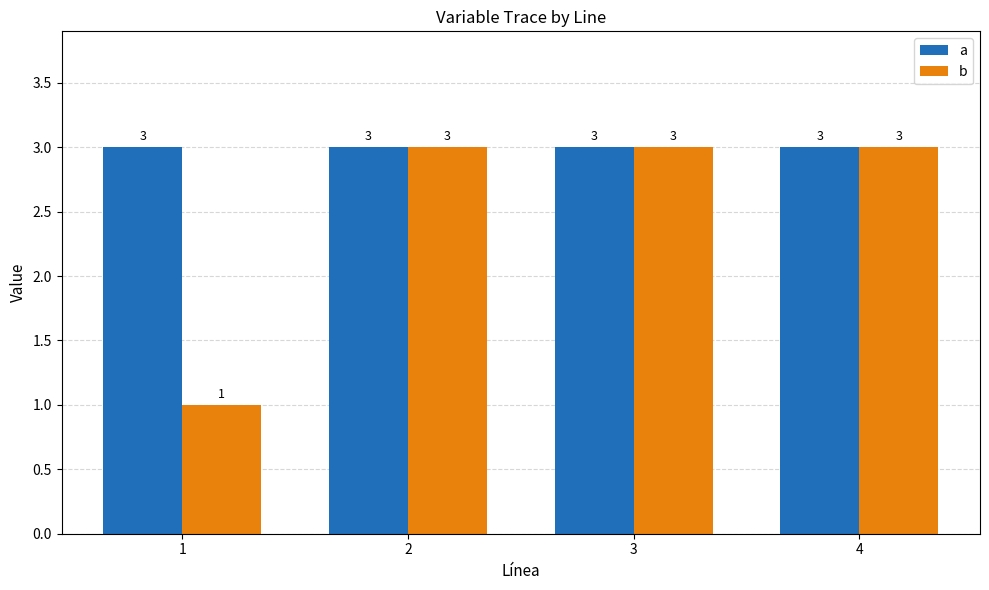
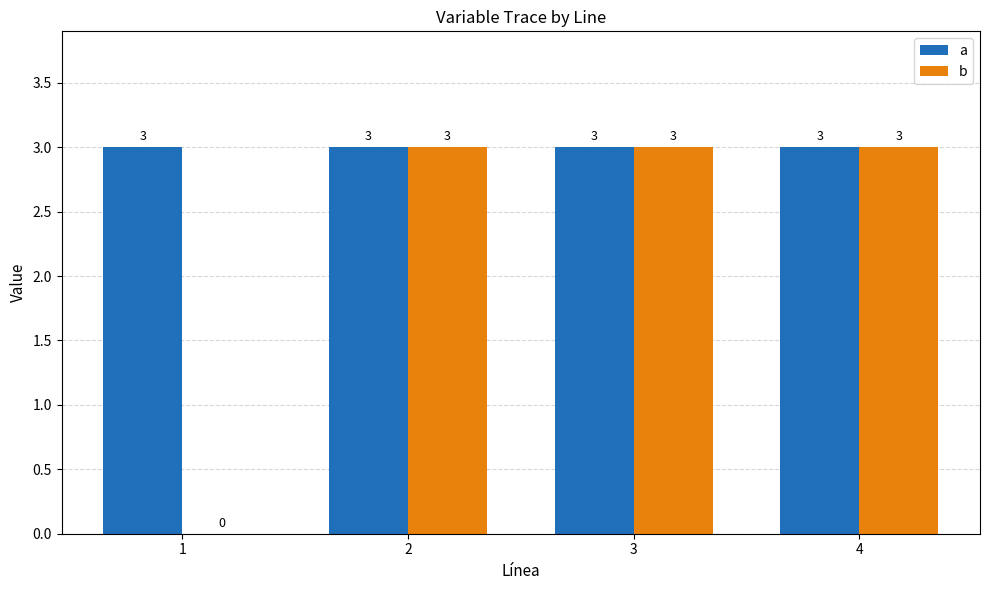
  {
    "a": {
      "1": 3,
      "2": 3,
      "3": 3,
      "4": 3
    },
    "b": {
-     "1": 1,
+     "1": 0,
      "2": 3,
      "3": 3,
      "4": 3
    }
  }
